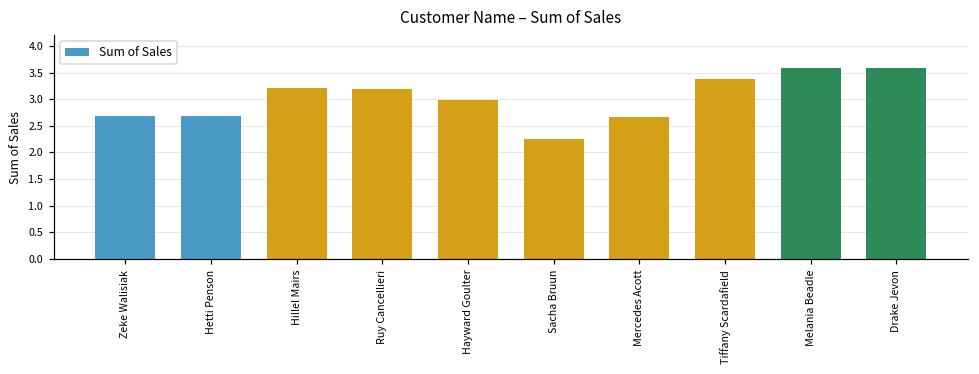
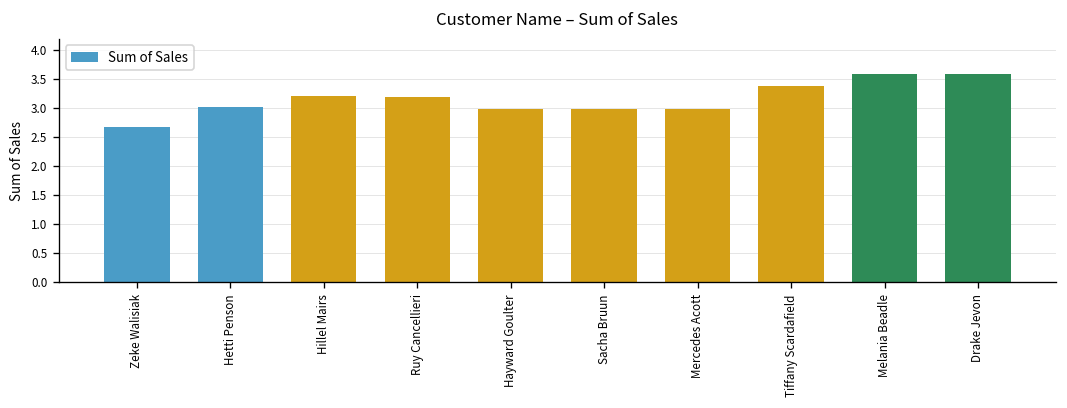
  {
    "Zeke Walisiak": 2.7,
-   "Hetti Penson": 2.7,
+   "Hetti Penson": 3.0,
    "Hillel Mairs": 3.2,
    "Ruy Cancellieri": 3.2,
    "Hayward Goulter": 3.0,
-   "Sacha Bruun": 2.3,
-   "Mercedes Acott": 2.7,
+   "Sacha Bruun": 3.0,
+   "Mercedes Acott": 3.0,
    "Tiffany Scardafield": 3.4,
    "Melania Beadle": 3.6,
    "Drake Jevon": 3.6
  }
